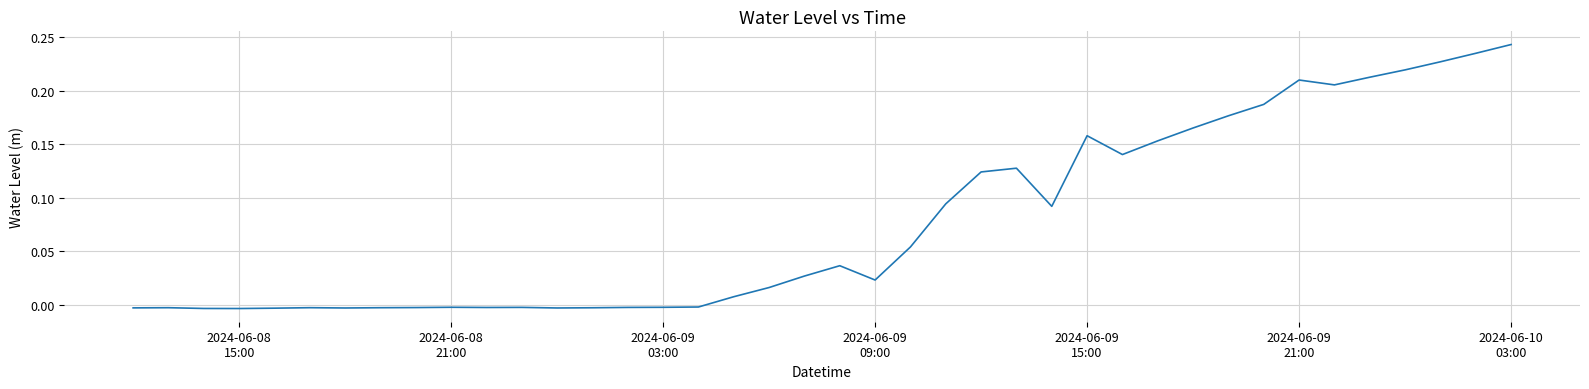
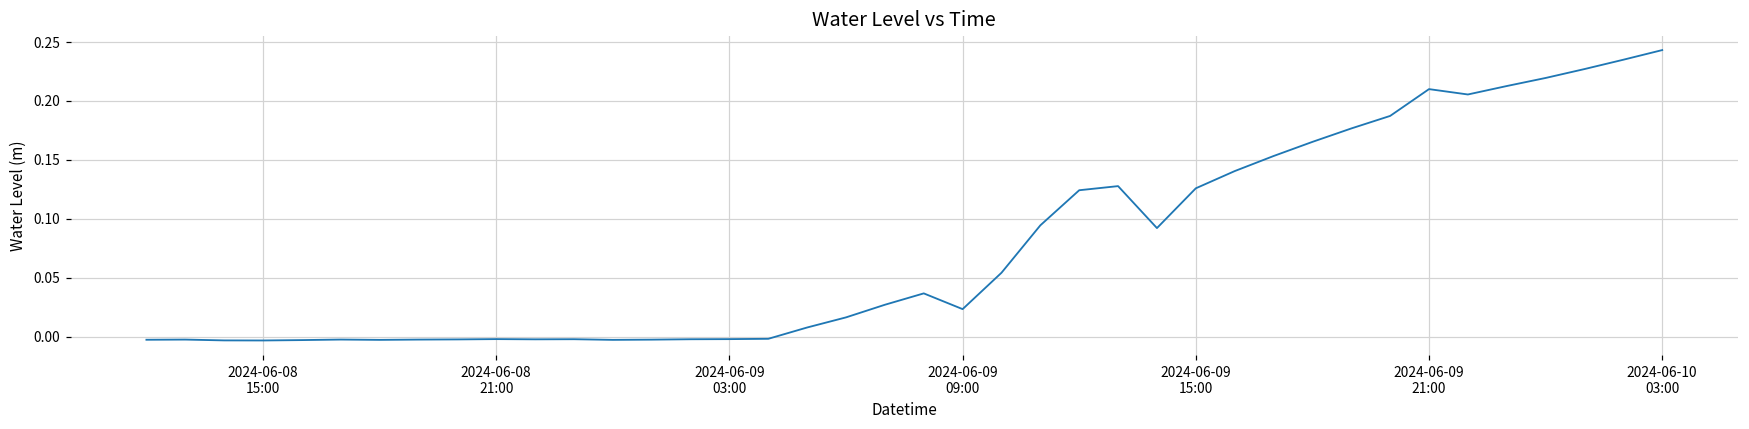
  {
    "2024-06-08 15:00": -0.003,
    "2024-06-08 21:00": -0.002,
    "2024-06-09 03:00": -0.002,
    "2024-06-09 09:00": 0.023,
-   "2024-06-09 15:00": 0.158,
+   "2024-06-09 15:00": 0.126,
    "2024-06-09 21:00": 0.210,
    "2024-06-10 03:00": 0.243
  }
